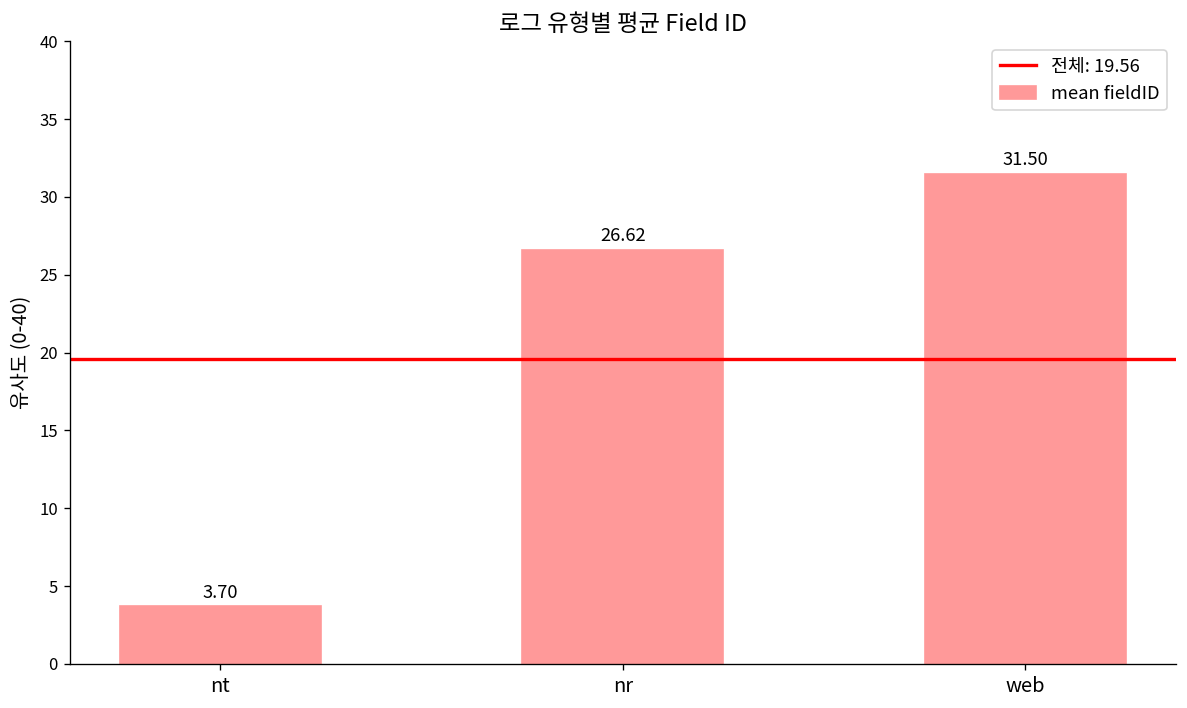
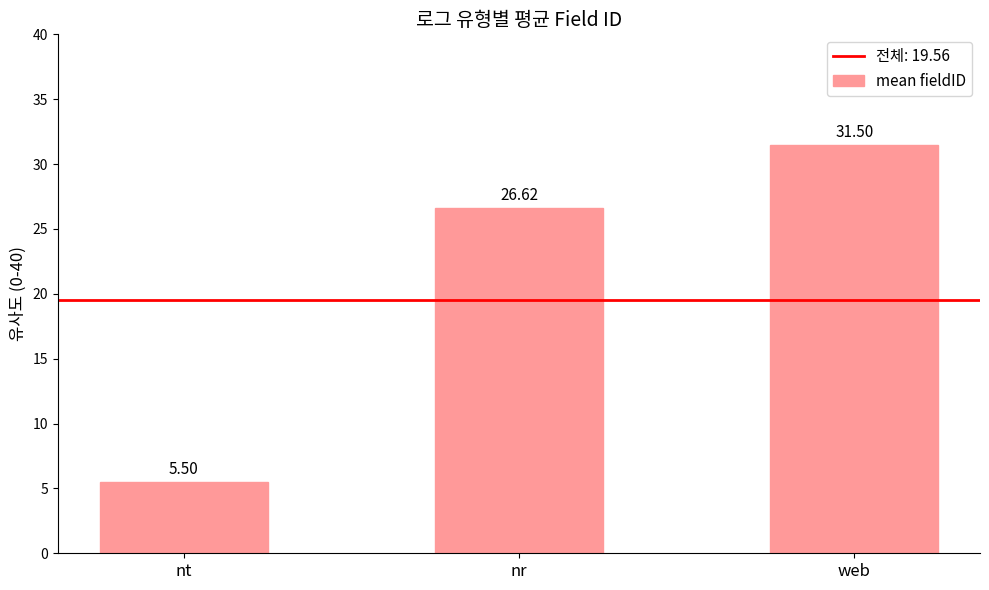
  {
-   "nt": 3.70,
+   "nt": 5.50,
    "nr": 26.62,
    "web": 31.50
  }
